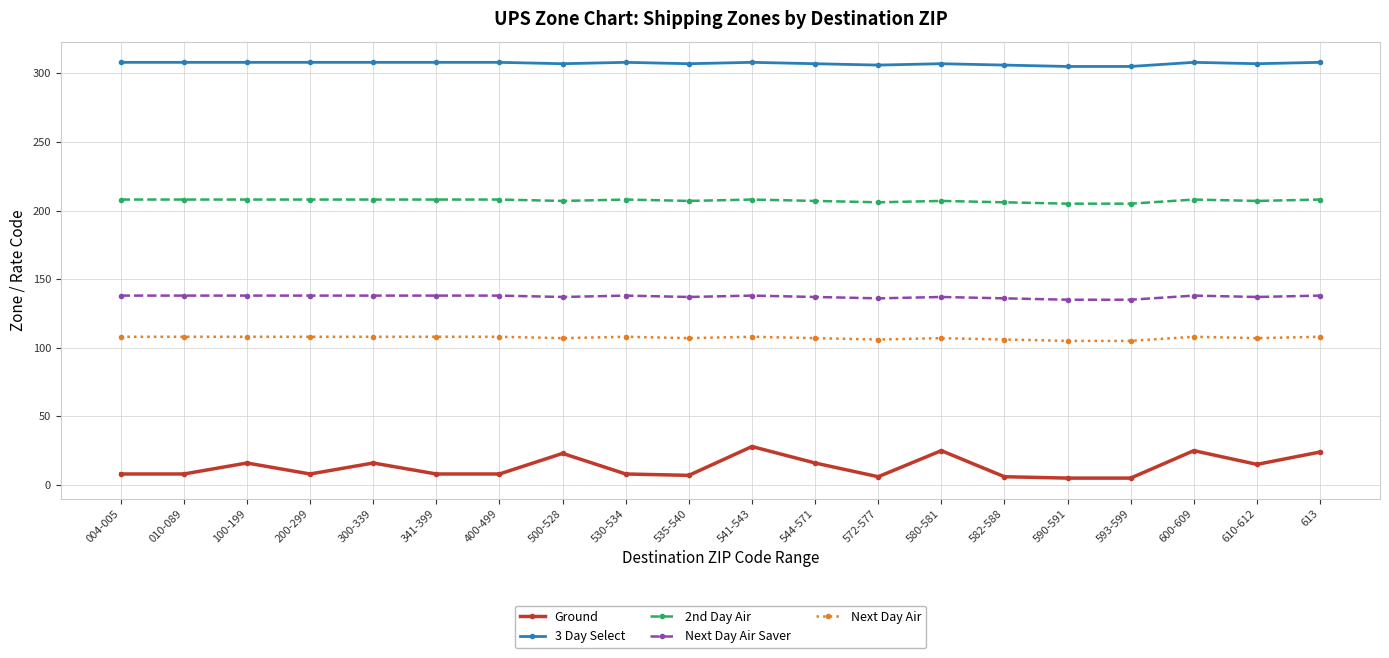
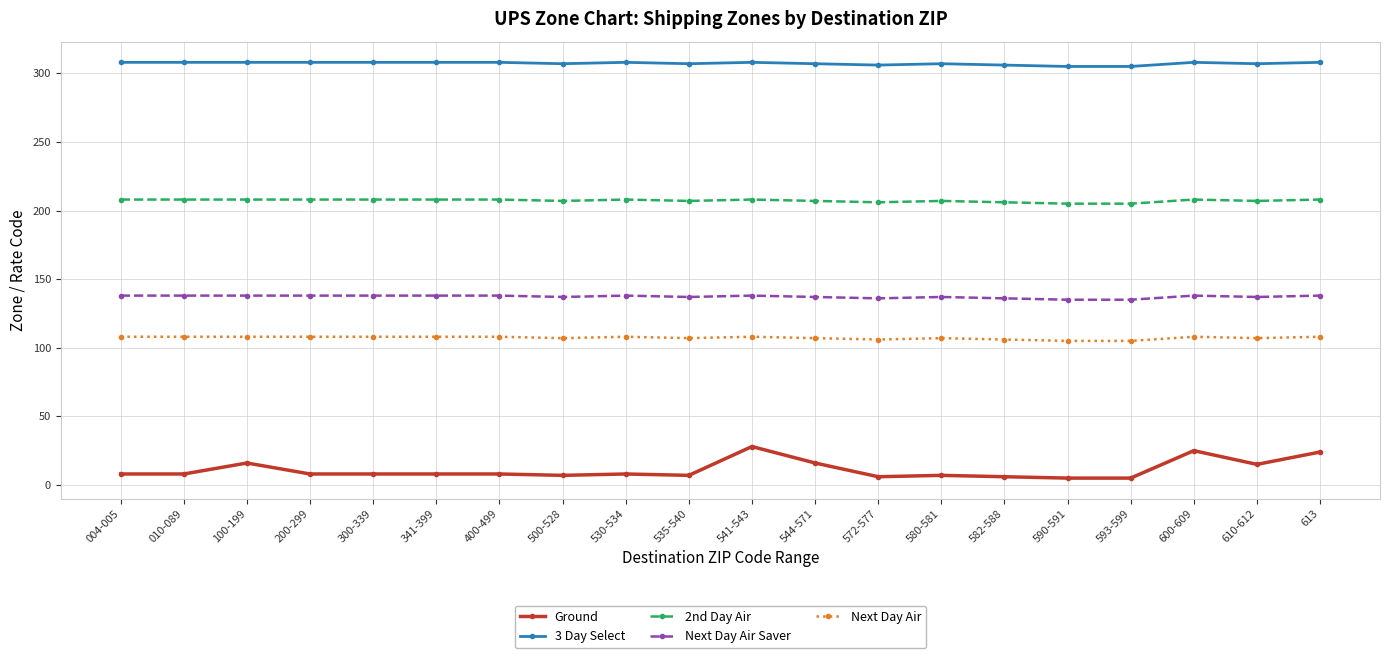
  {
    "Ground": {
      "004-005": 8,
      "010-089": 8,
      "100-199": 16,
      "200-299": 8,
-     "300-339": 16,
+     "300-339": 8,
      "341-399": 8,
      "400-499": 8,
-     "500-528": 23,
+     "500-528": 7,
      "530-534": 8,
      "535-540": 7,
      "541-543": 28,
      "544-571": 16,
      "572-577": 6,
-     "580-581": 25,
+     "580-581": 7,
      "582-588": 6,
      "590-591": 5,
      "593-599": 5,
      "600-609": 25,
      "610-612": 15,
      "613": 24
    },
    "3 Day Select": {
      "004-005": 308,
      "010-089": 308,
      "100-199": 308,
      "200-299": 308,
      "300-339": 308,
      "341-399": 308,
      "400-499": 308,
      "500-528": 307,
      "530-534": 308,
      "535-540": 307,
      "541-543": 308,
      "544-571": 307,
      "572-577": 306,
      "580-581": 307,
      "582-588": 306,
      "590-591": 305,
      "593-599": 305,
      "600-609": 308,
      "610-612": 307,
      "613": 308
    },
    "2nd Day Air": {
      "004-005": 208,
      "010-089": 208,
      "100-199": 208,
      "200-299": 208,
      "300-339": 208,
      "341-399": 208,
      "400-499": 208,
      "500-528": 207,
      "530-534": 208,
      "535-540": 207,
      "541-543": 208,
      "544-571": 207,
      "572-577": 206,
      "580-581": 207,
      "582-588": 206,
      "590-591": 205,
      "593-599": 205,
      "600-609": 208,
      "610-612": 207,
      "613": 208
    },
    "Next Day Air Saver": {
      "004-005": 138,
      "010-089": 138,
      "100-199": 138,
      "200-299": 138,
      "300-339": 138,
      "341-399": 138,
      "400-499": 138,
      "500-528": 137,
      "530-534": 138,
      "535-540": 137,
      "541-543": 138,
      "544-571": 137,
      "572-577": 136,
      "580-581": 137,
      "582-588": 136,
      "590-591": 135,
      "593-599": 135,
      "600-609": 138,
      "610-612": 137,
      "613": 138
    },
    "Next Day Air": {
      "004-005": 108,
      "010-089": 108,
      "100-199": 108,
      "200-299": 108,
      "300-339": 108,
      "341-399": 108,
      "400-499": 108,
      "500-528": 107,
      "530-534": 108,
      "535-540": 107,
      "541-543": 108,
      "544-571": 107,
      "572-577": 106,
      "580-581": 107,
      "582-588": 106,
      "590-591": 105,
      "593-599": 105,
      "600-609": 108,
      "610-612": 107,
      "613": 108
    }
  }
